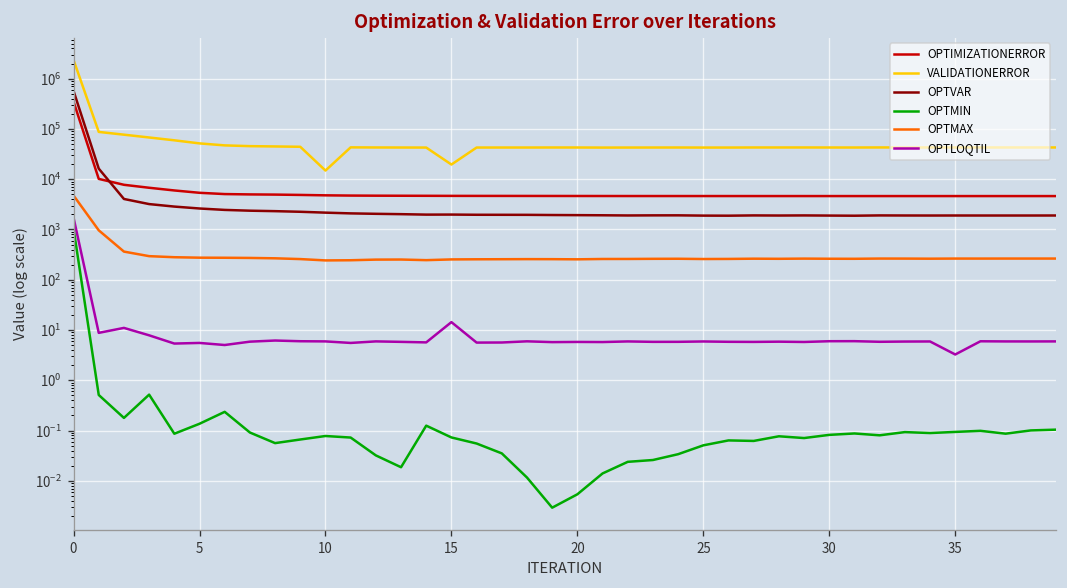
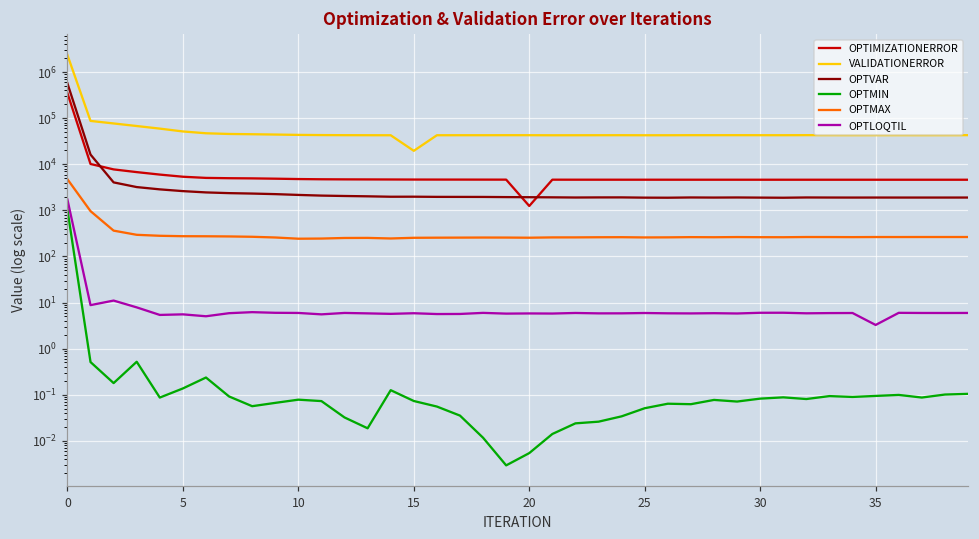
  {
    "OPTIMIZATIONERROR": {
      "0": 300000,
      "5": 5000,
      "10": 5000,
      "15": 5000,
-     "20": 5000,
+     "20": 1200,
      "25": 5000,
      "30": 5000,
      "35": 5000
    },
    "VALIDATIONERROR": {
      "0": 2000000,
      "5": 50000,
-     "10": 15000,
+     "10": 40000,
      "15": 20000,
      "20": 40000,
      "25": 40000,
      "30": 40000
    },
    "OPTVAR": {
      "0": 600000,
      "5": 3000,
      "10": 2000,
      "15": 2000,
      "20": 2000,
      "25": 2000,
      "30": 2000,
      "35": 2000
    },
    "OPTMIN": {
      "0": 1000,
      "5": 0.14,
      "10": 0.08,
      "15": 0.07,
      "20": 0.005,
      "25": 0.05,
      "30": 0.08,
      "35": 0.09
    },
    "OPTMAX": {
      "0": 5000,
      "5": 300,
      "10": 200,
      "15": 300,
      "20": 300,
      "25": 300,
      "30": 300,
      "35": 300
    },
    "OPTLOQTIL": {
      "0": 1700,
      "5": 6,
      "10": 6,
-     "15": 14,
+     "15": 6,
      "20": 6,
      "25": 6,
      "30": 6,
      "35": 3
    }
  }
